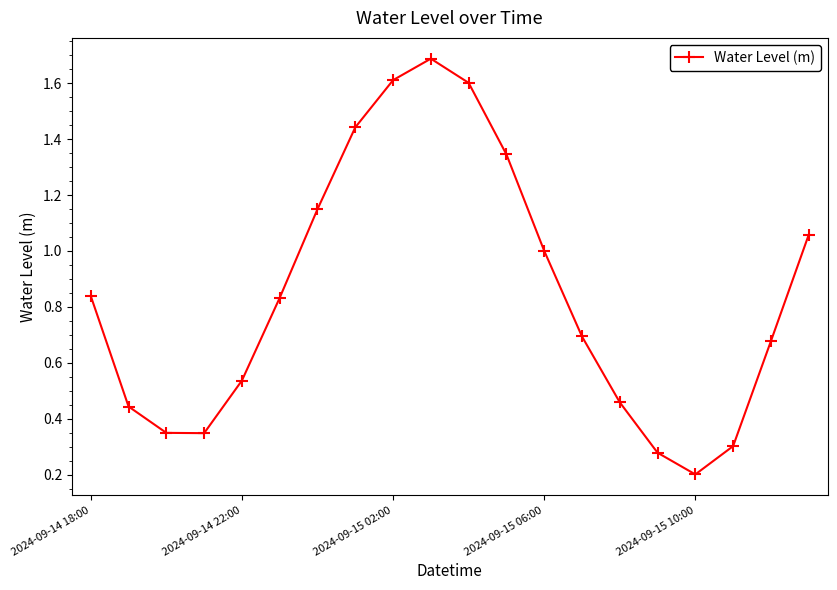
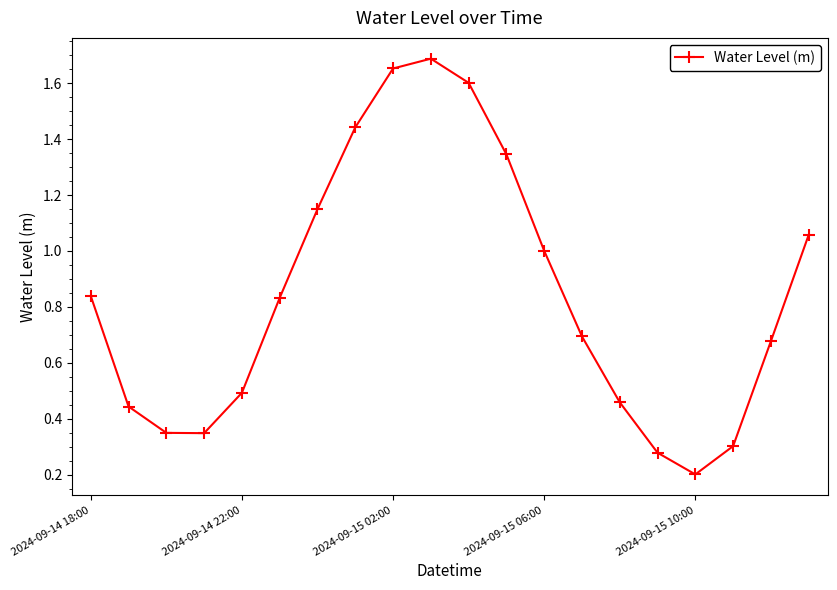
  {
    "2024-09-14 18:00": 0.84,
-   "2024-09-14 22:00": 0.54,
-   "2024-09-15 02:00": 1.61,
+   "2024-09-14 22:00": 0.49,
+   "2024-09-15 02:00": 1.65,
    "2024-09-15 06:00": 1.00,
    "2024-09-15 10:00": 0.20
  }
